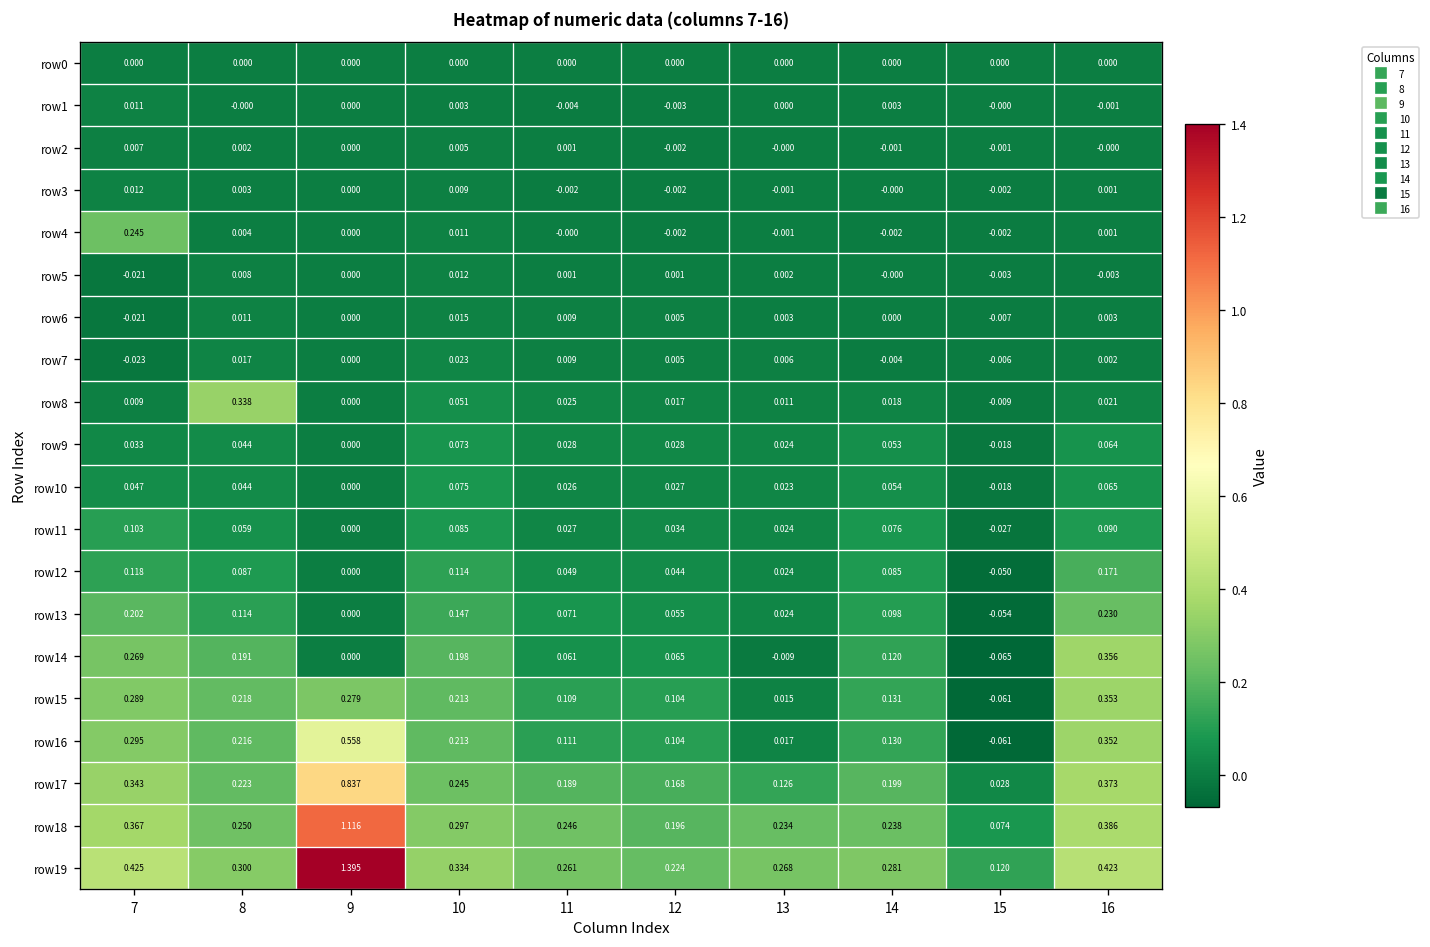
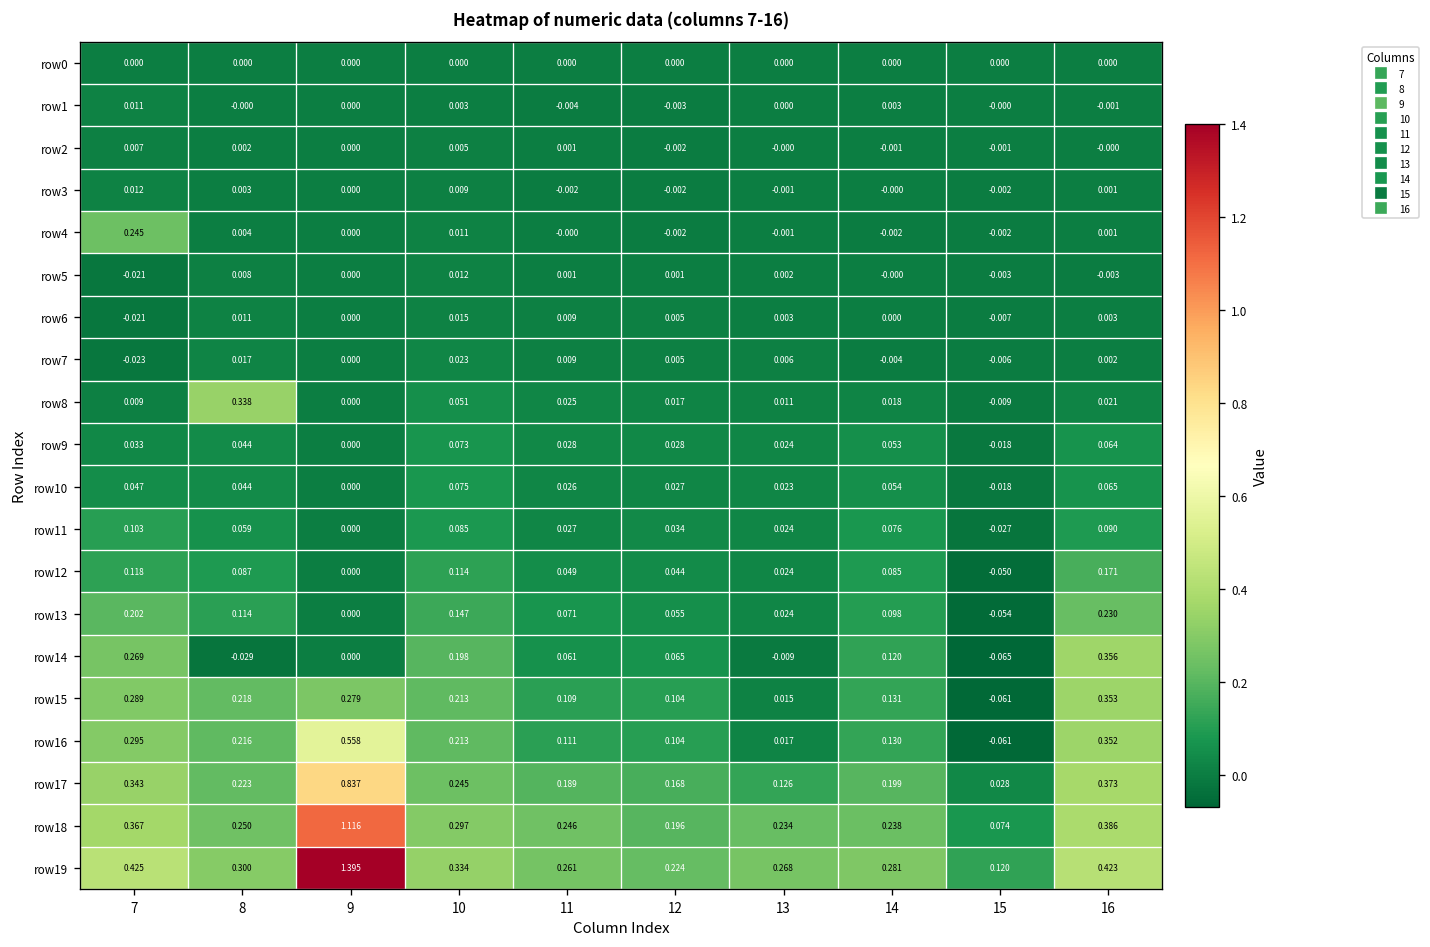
  {
    "row0": {
      "7": 0.000,
      "8": 0.000,
      "9": 0.000,
      "10": 0.000,
      "11": 0.000,
      "12": 0.000,
      "13": 0.000,
      "14": 0.000,
      "15": 0.000,
      "16": 0.000
    },
    "row1": {
      "7": 0.011,
      "8": -0.000,
      "9": 0.000,
      "10": 0.003,
      "11": -0.004,
      "12": -0.003,
      "13": 0.000,
      "14": 0.003,
      "15": -0.000,
      "16": -0.001
    },
    "row2": {
      "7": 0.007,
      "8": 0.002,
      "9": 0.000,
      "10": 0.005,
      "11": 0.001,
      "12": -0.002,
      "13": -0.000,
      "14": -0.001,
      "15": -0.001,
      "16": -0.000
    },
    "row3": {
      "7": 0.012,
      "8": 0.003,
      "9": 0.000,
      "10": 0.009,
      "11": -0.002,
      "12": -0.002,
      "13": -0.001,
      "14": -0.000,
      "15": -0.002,
      "16": 0.001
    },
    "row4": {
      "7": 0.245,
      "8": 0.004,
      "9": 0.000,
      "10": 0.011,
      "11": -0.000,
      "12": -0.002,
      "13": -0.001,
      "14": -0.002,
      "15": -0.002,
      "16": 0.001
    },
    "row5": {
      "7": -0.021,
      "8": 0.008,
      "9": 0.000,
      "10": 0.012,
      "11": 0.001,
      "12": 0.001,
      "13": 0.002,
      "14": -0.000,
      "15": -0.003,
      "16": -0.003
    },
    "row6": {
      "7": -0.021,
      "8": 0.011,
      "9": 0.000,
      "10": 0.015,
      "11": 0.009,
      "12": 0.005,
      "13": 0.003,
      "14": 0.000,
      "15": -0.007,
      "16": 0.003
    },
    "row7": {
      "7": -0.023,
      "8": 0.017,
      "9": 0.000,
      "10": 0.023,
      "11": 0.009,
      "12": 0.005,
      "13": 0.006,
      "14": -0.004,
      "15": -0.006,
      "16": 0.002
    },
    "row8": {
      "7": 0.009,
      "8": 0.338,
      "9": 0.000,
      "10": 0.051,
      "11": 0.025,
      "12": 0.017,
      "13": 0.011,
      "14": 0.018,
      "15": -0.009,
      "16": 0.021
    },
    "row9": {
      "7": 0.033,
      "8": 0.044,
      "9": 0.000,
      "10": 0.073,
      "11": 0.028,
      "12": 0.028,
      "13": 0.024,
      "14": 0.053,
      "15": -0.018,
      "16": 0.064
    },
    "row10": {
      "7": 0.047,
      "8": 0.044,
      "9": 0.000,
      "10": 0.075,
      "11": 0.026,
      "12": 0.027,
      "13": 0.023,
      "14": 0.054,
      "15": -0.018,
      "16": 0.065
    },
    "row11": {
      "7": 0.103,
      "8": 0.059,
      "9": 0.000,
      "10": 0.085,
      "11": 0.027,
      "12": 0.034,
      "13": 0.024,
      "14": 0.076,
      "15": -0.027,
      "16": 0.090
    },
    "row12": {
      "7": 0.118,
      "8": 0.087,
      "9": 0.000,
      "10": 0.114,
      "11": 0.049,
      "12": 0.044,
      "13": 0.024,
      "14": 0.085,
      "15": -0.050,
      "16": 0.171
    },
    "row13": {
      "7": 0.202,
      "8": 0.114,
      "9": 0.000,
      "10": 0.147,
      "11": 0.071,
      "12": 0.055,
      "13": 0.024,
      "14": 0.098,
      "15": -0.054,
      "16": 0.230
    },
    "row14": {
      "7": 0.269,
-     "8": 0.191,
+     "8": -0.029,
      "9": 0.000,
      "10": 0.198,
      "11": 0.061,
      "12": 0.065,
      "13": -0.009,
      "14": 0.120,
      "15": -0.065,
      "16": 0.356
    },
    "row15": {
      "7": 0.289,
      "8": 0.218,
      "9": 0.279,
      "10": 0.213,
      "11": 0.109,
      "12": 0.104,
      "13": 0.015,
      "14": 0.131,
      "15": -0.061,
      "16": 0.353
    },
    "row16": {
      "7": 0.295,
      "8": 0.216,
      "9": 0.558,
      "10": 0.213,
      "11": 0.111,
      "12": 0.104,
      "13": 0.017,
      "14": 0.130,
      "15": -0.061,
      "16": 0.352
    },
    "row17": {
      "7": 0.343,
      "8": 0.223,
      "9": 0.837,
      "10": 0.245,
      "11": 0.189,
      "12": 0.168,
      "13": 0.126,
      "14": 0.199,
      "15": 0.028,
      "16": 0.373
    },
    "row18": {
      "7": 0.367,
      "8": 0.250,
      "9": 1.116,
      "10": 0.297,
      "11": 0.246,
      "12": 0.196,
      "13": 0.234,
      "14": 0.238,
      "15": 0.074,
      "16": 0.386
    },
    "row19": {
      "7": 0.425,
      "8": 0.300,
      "9": 1.395,
      "10": 0.334,
      "11": 0.261,
      "12": 0.224,
      "13": 0.268,
      "14": 0.281,
      "15": 0.120,
      "16": 0.423
    }
  }
